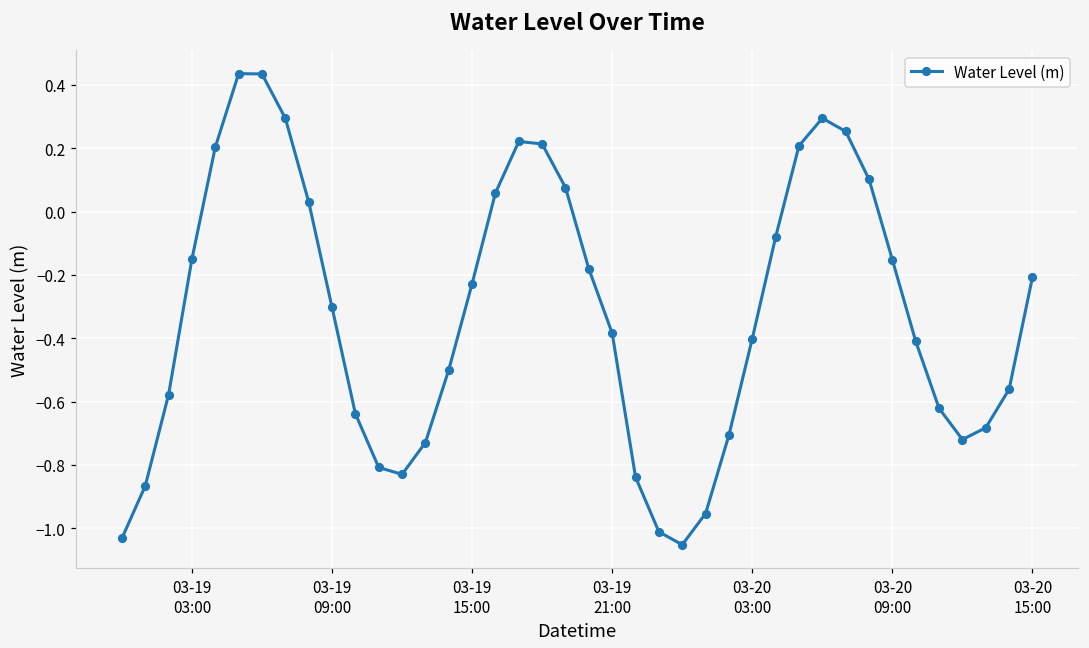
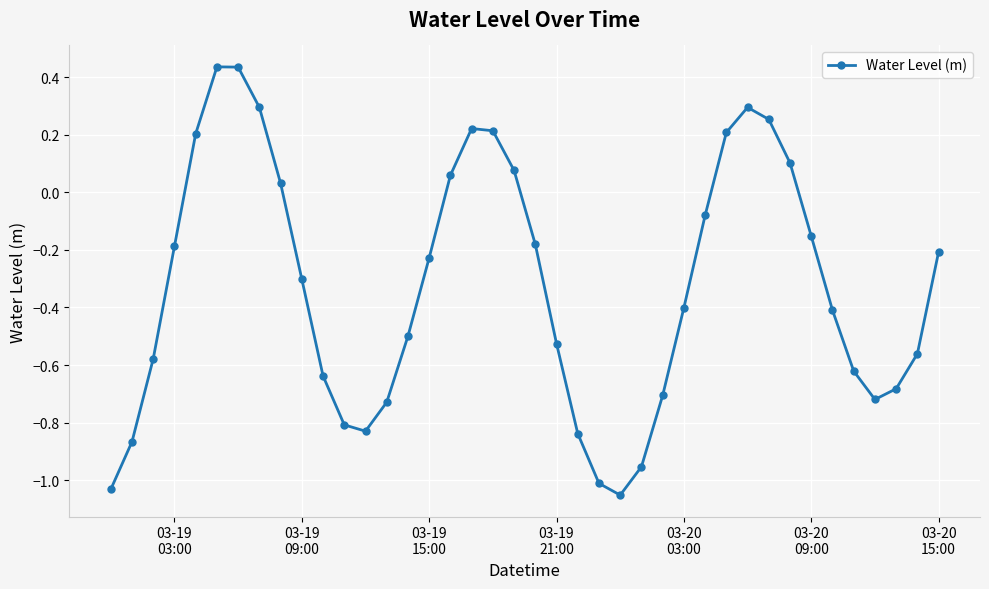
  {
-   "03-19 03:00": -0.15,
+   "03-19 03:00": -0.19,
    "03-19 09:00": -0.30,
    "03-19 15:00": -0.23,
-   "03-19 21:00": -0.38,
+   "03-19 21:00": -0.53,
    "03-20 03:00": -0.40,
    "03-20 09:00": -0.15,
    "03-20 15:00": -0.21
  }
